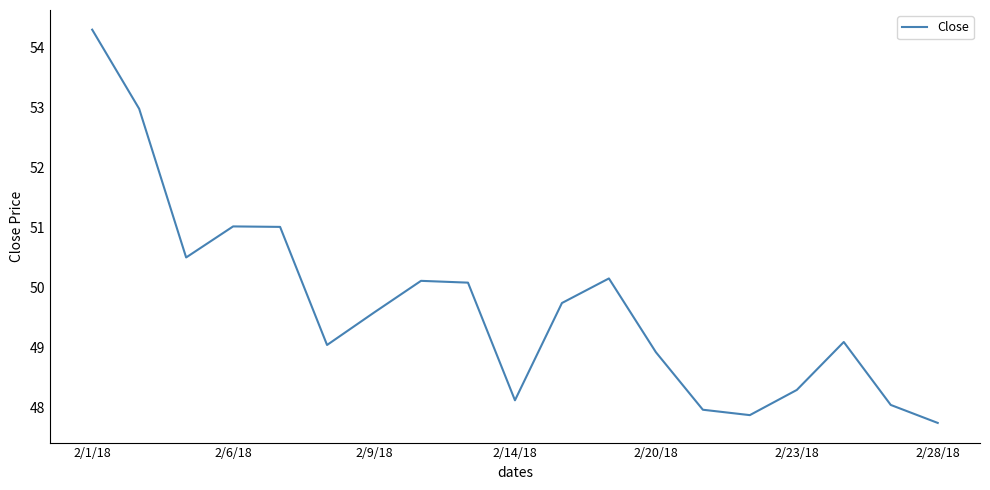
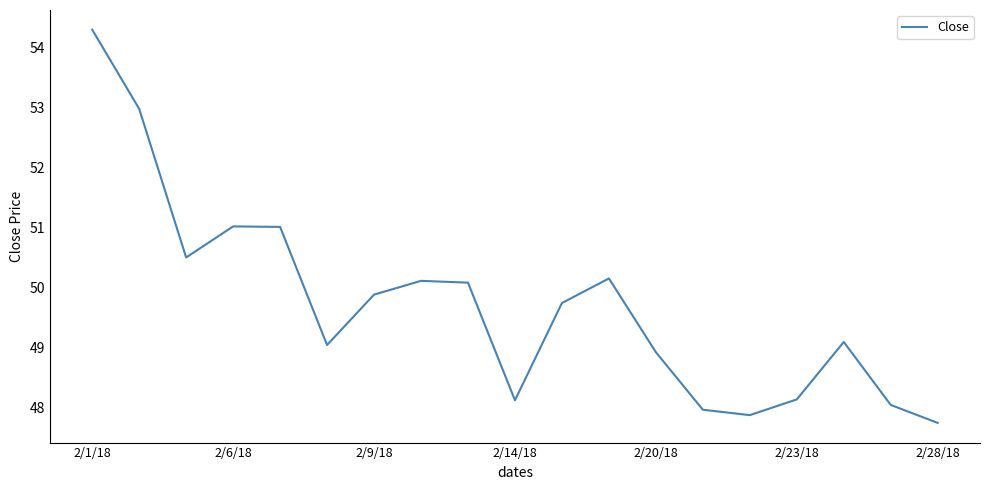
  {
    "2/1/18": 54.3,
    "2/6/18": 51.0,
-   "2/9/18": 49.6,
+   "2/9/18": 49.9,
    "2/14/18": 48.1,
    "2/20/18": 48.9,
-   "2/23/18": 48.3,
+   "2/23/18": 48.1,
    "2/28/18": 47.7
  }
